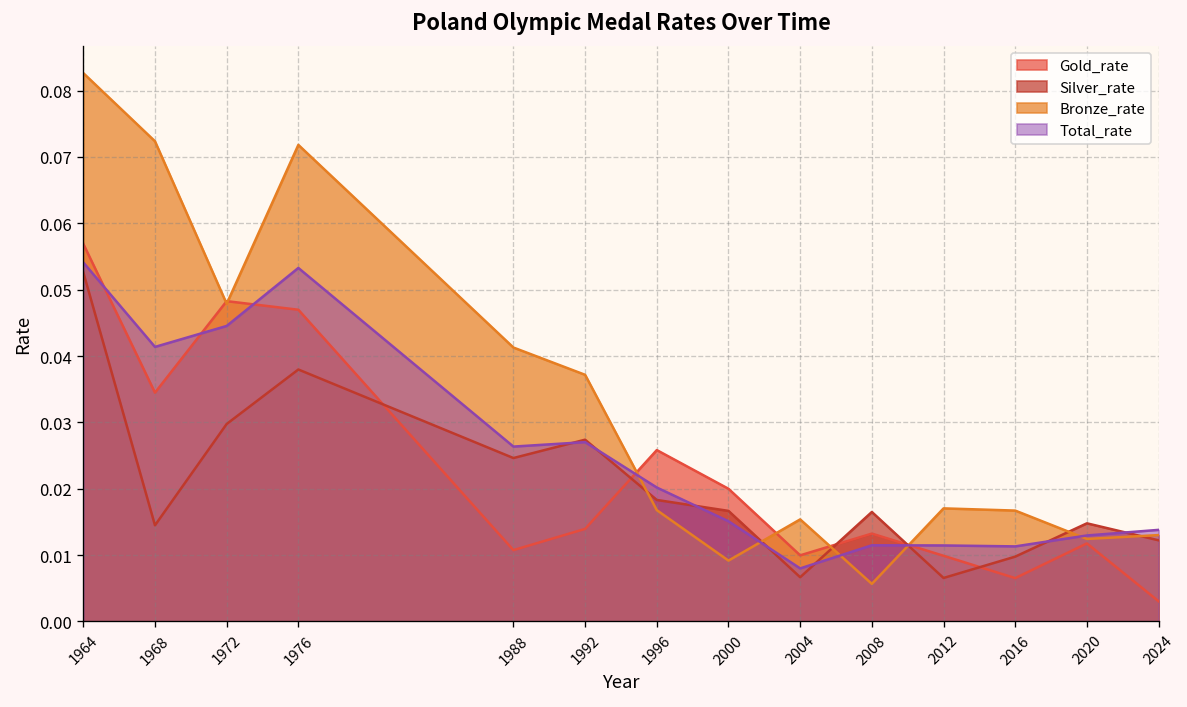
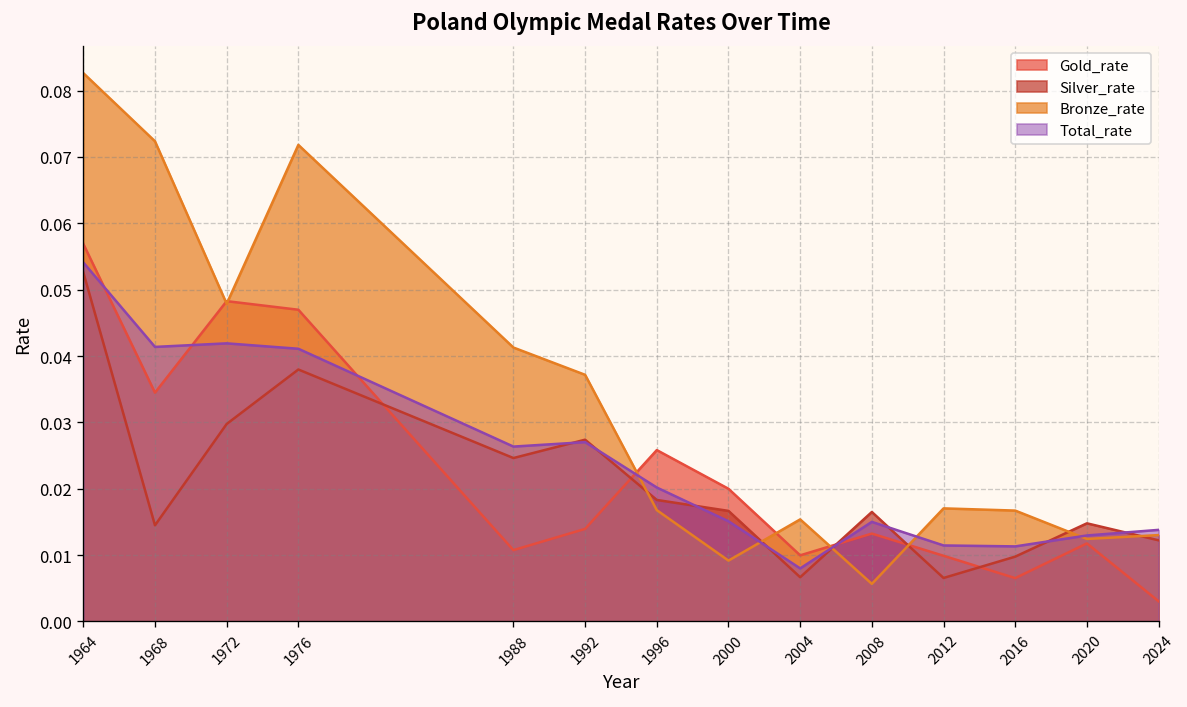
  {
    "Total_rate": {
      "1964": 0.054,
      "1968": 0.041,
-     "1972": 0.045,
-     "1976": 0.053,
+     "1972": 0.042,
+     "1976": 0.041,
      "1988": 0.026,
      "1996": 0.020,
      "2000": 0.015,
      "2004": 0.008,
-     "2008": 0.011,
+     "2008": 0.015,
      "2012": 0.011,
      "2016": 0.011,
      "2020": 0.013,
      "2024": 0.014
    }
  }
